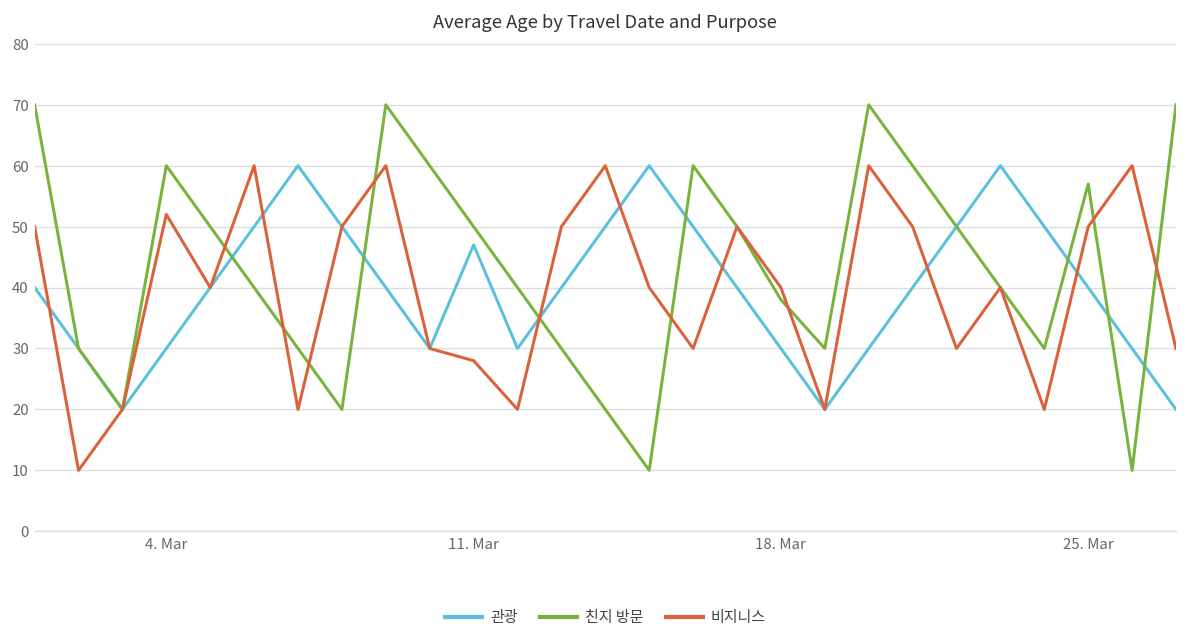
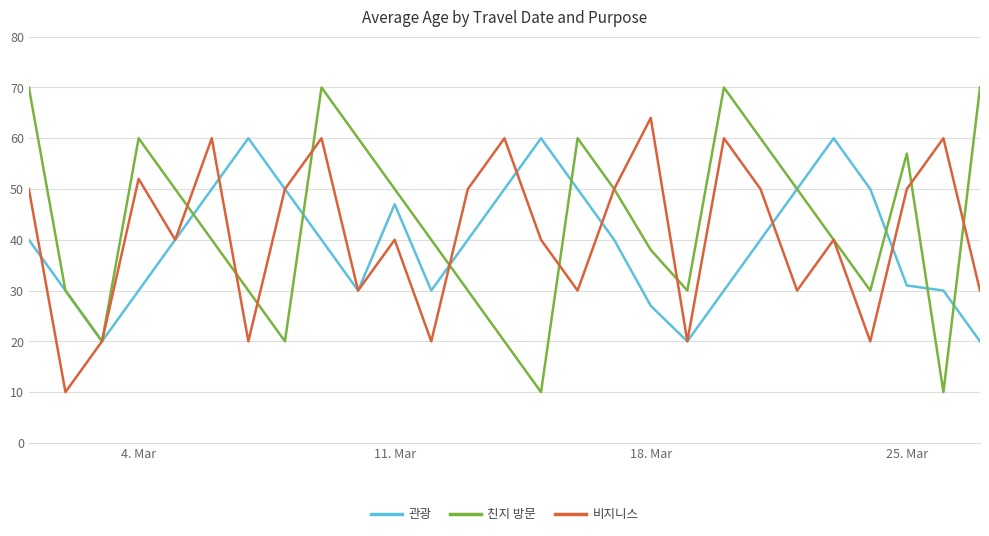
  {
    "관광": {
      "4. Mar": 30,
      "11. Mar": 47,
-     "18. Mar": 30,
-     "25. Mar": 40
+     "18. Mar": 27,
+     "25. Mar": 31
    },
    "친지 방문": {
      "4. Mar": 60,
      "11. Mar": 50,
      "18. Mar": 38,
      "25. Mar": 57
    },
    "비지니스": {
      "4. Mar": 52,
-     "11. Mar": 28,
-     "18. Mar": 40,
+     "11. Mar": 40,
+     "18. Mar": 64,
      "25. Mar": 50
    }
  }
